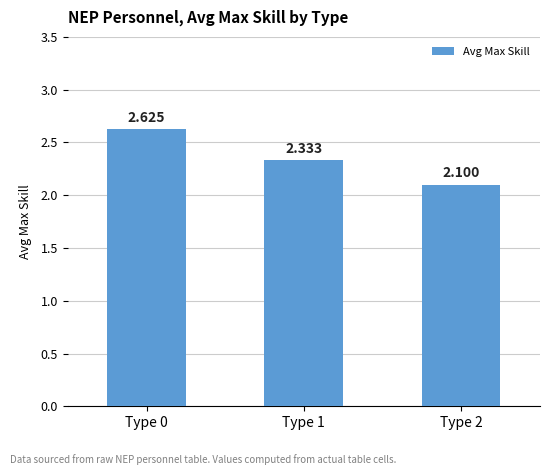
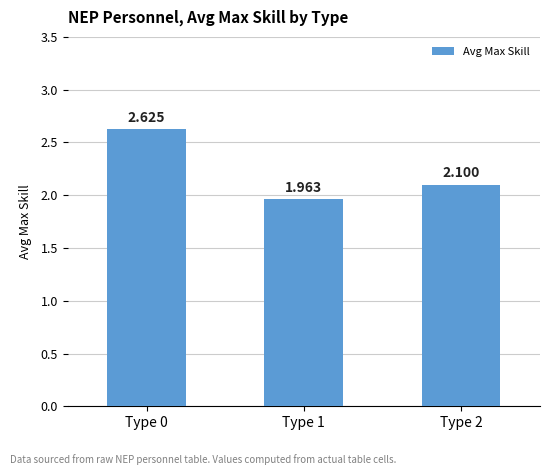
  {
    "Type 0": 2.625,
-   "Type 1": 2.333,
+   "Type 1": 1.963,
    "Type 2": 2.100
  }
